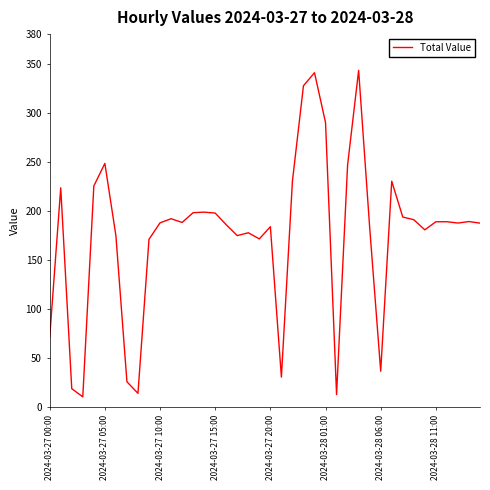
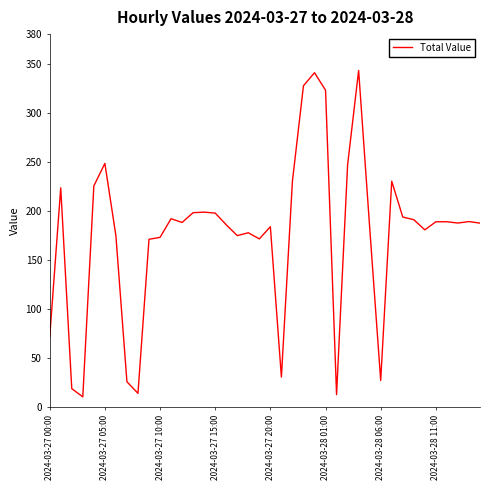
  {
    "2024-03-27 00:00": 70,
    "2024-03-27 05:00": 250,
-   "2024-03-27 10:00": 190,
+   "2024-03-27 10:00": 170,
    "2024-03-27 15:00": 200,
    "2024-03-27 20:00": 180,
-   "2024-03-28 01:00": 290,
-   "2024-03-28 06:00": 40,
+   "2024-03-28 01:00": 320,
+   "2024-03-28 06:00": 30,
    "2024-03-28 11:00": 190
  }
